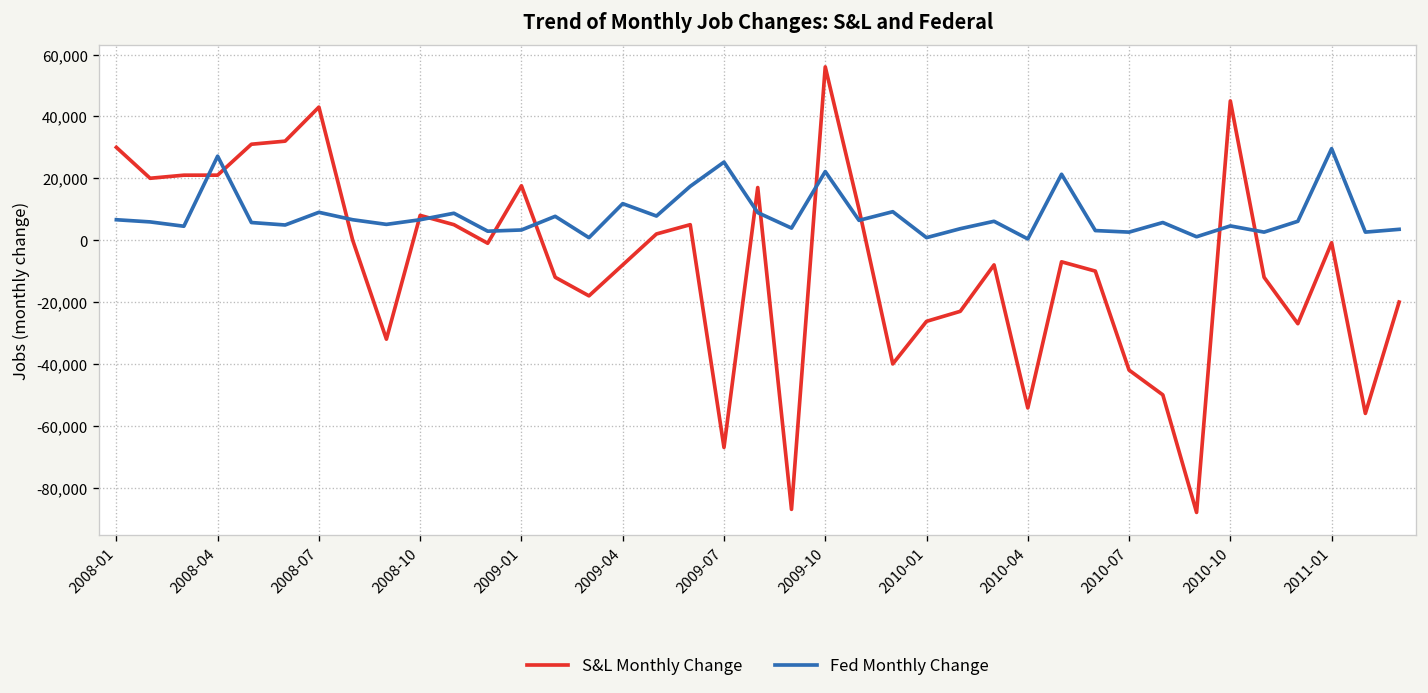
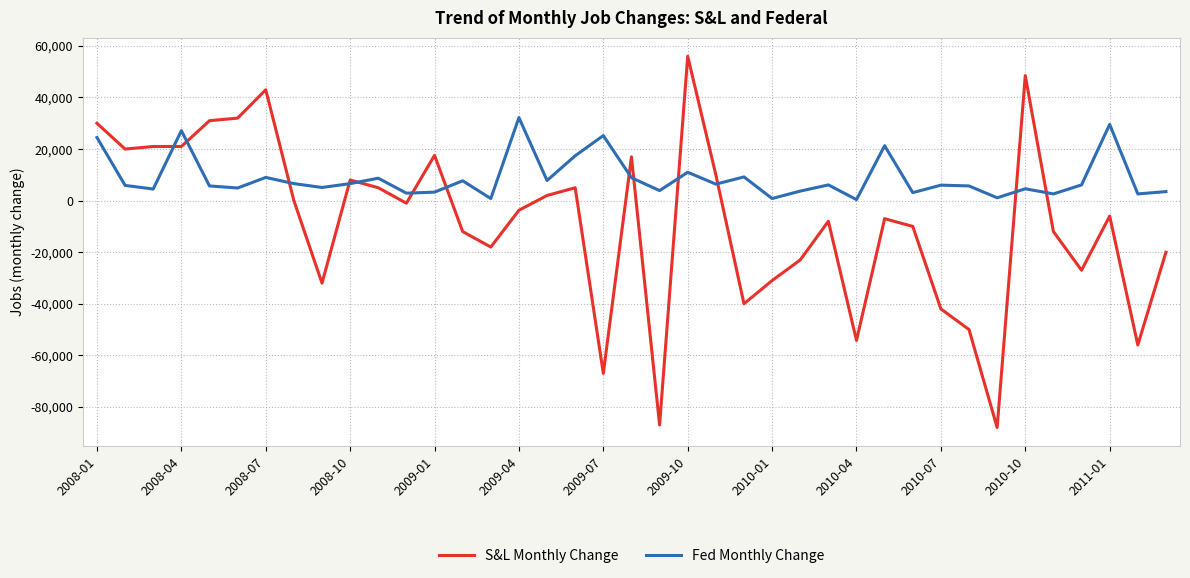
  {
    "S&L Monthly Change": {
      "2008-01": "30,000",
      "2008-04": "21,000",
      "2008-07": "43,000",
      "2008-10": "8,000",
      "2009-01": "18,000",
-     "2009-04": "-8,000",
+     "2009-04": "-4,000",
      "2009-07": "-67,000",
      "2009-10": "56,000",
-     "2010-01": "-26,000",
+     "2010-01": "-31,000",
      "2010-04": "-54,000",
      "2010-07": "-42,000",
-     "2010-10": "45,000",
-     "2011-01": "-1,000"
+     "2010-10": "48,000",
+     "2011-01": "-6,000"
    },
    "Fed Monthly Change": {
-     "2008-01": "7,000",
+     "2008-01": "24,000",
      "2008-04": "27,000",
      "2008-07": "9,000",
      "2008-10": "7,000",
      "2009-01": "3,000",
-     "2009-04": "12,000",
+     "2009-04": "32,000",
      "2009-07": "25,000",
-     "2009-10": "22,000",
+     "2009-10": "11,000",
      "2010-01": "1,000",
      "2010-04": "0",
-     "2010-07": "3,000",
+     "2010-07": "6,000",
      "2010-10": "5,000",
      "2011-01": "30,000"
    }
  }
